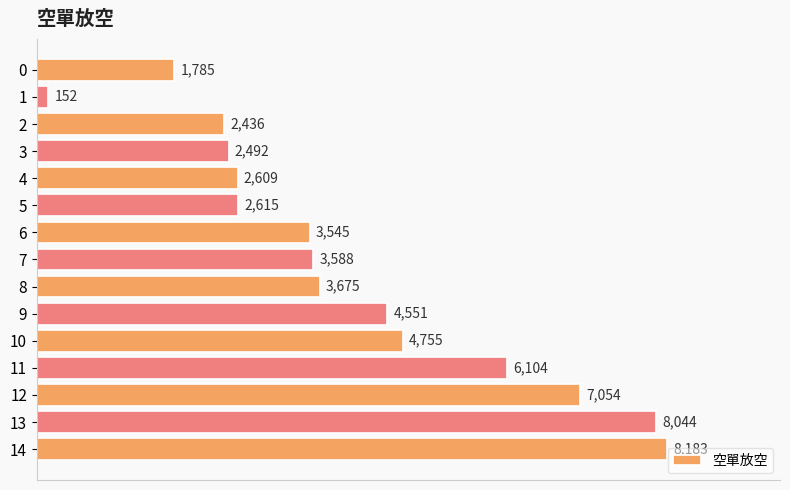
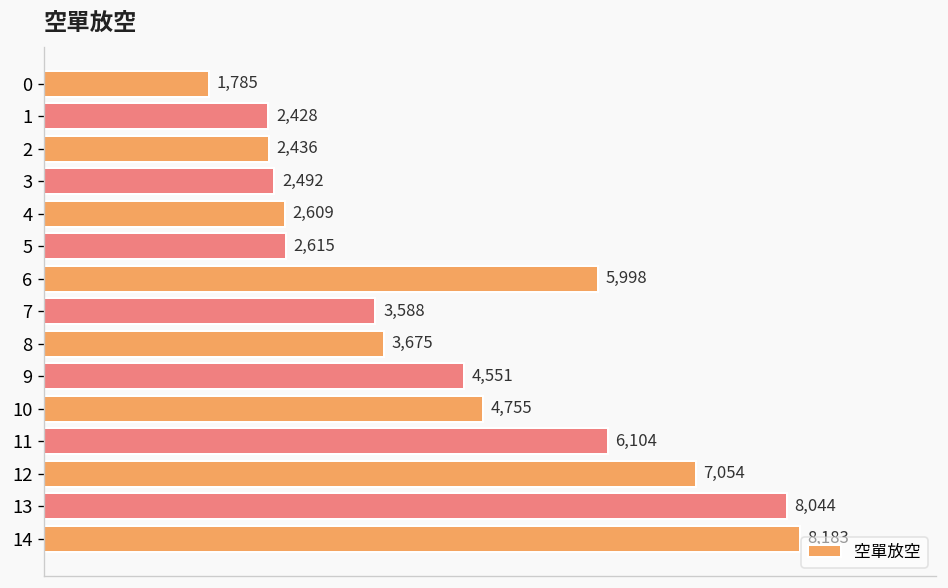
  {
    "0": "1,785",
-   "1": "152",
+   "1": "2,428",
    "2": "2,436",
    "3": "2,492",
    "4": "2,609",
    "5": "2,615",
-   "6": "3,545",
+   "6": "5,998",
    "7": "3,588",
    "8": "3,675",
    "9": "4,551",
    "10": "4,755",
    "11": "6,104",
    "12": "7,054",
    "13": "8,044"
  }
